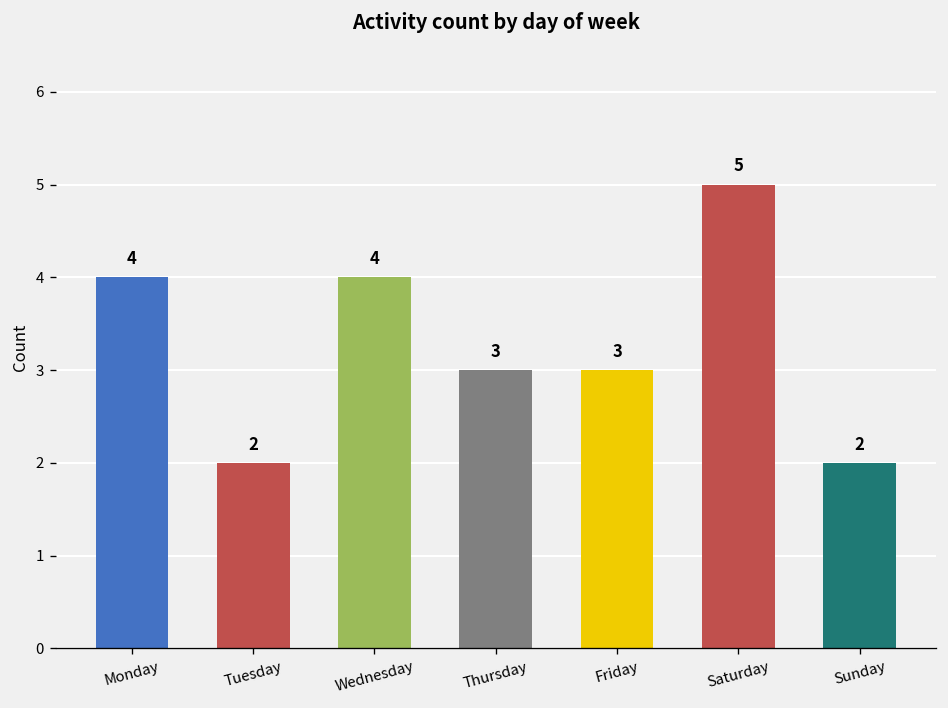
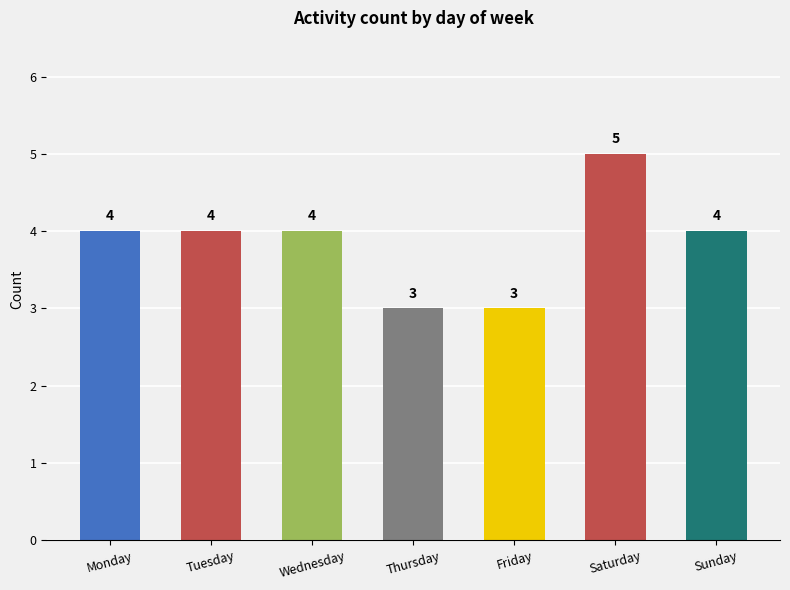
  {
    "Monday": 4,
-   "Tuesday": 2,
+   "Tuesday": 4,
    "Wednesday": 4,
    "Thursday": 3,
    "Friday": 3,
    "Saturday": 5,
-   "Sunday": 2
+   "Sunday": 4
  }
